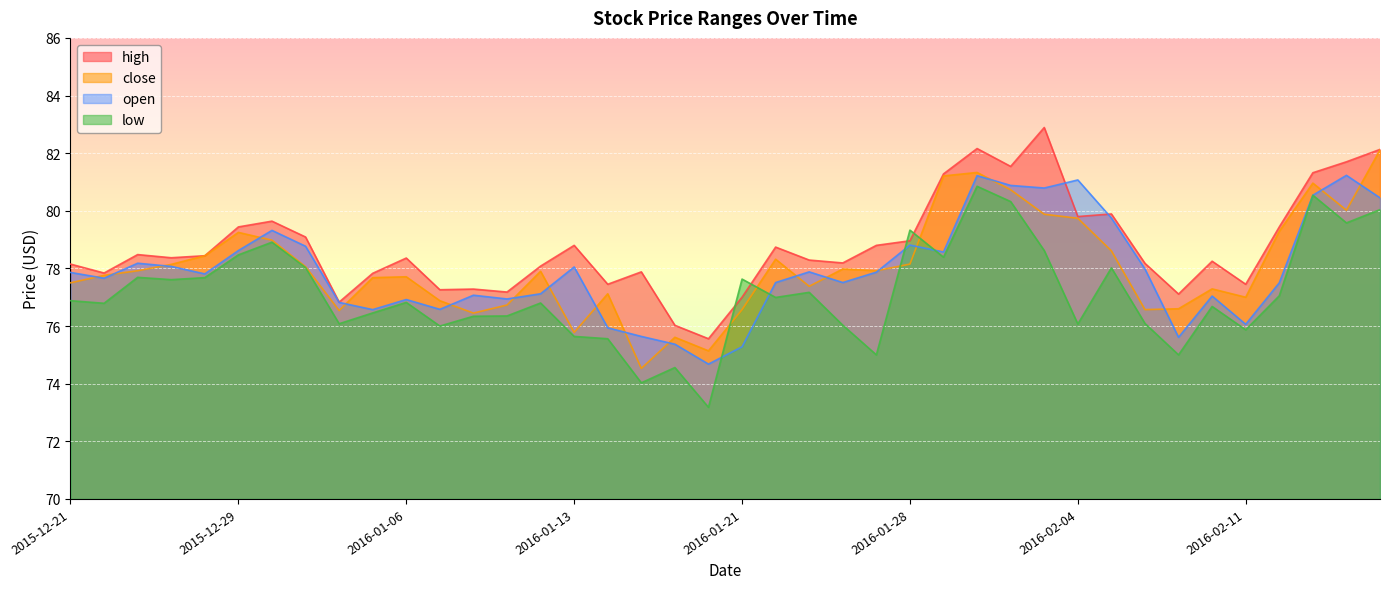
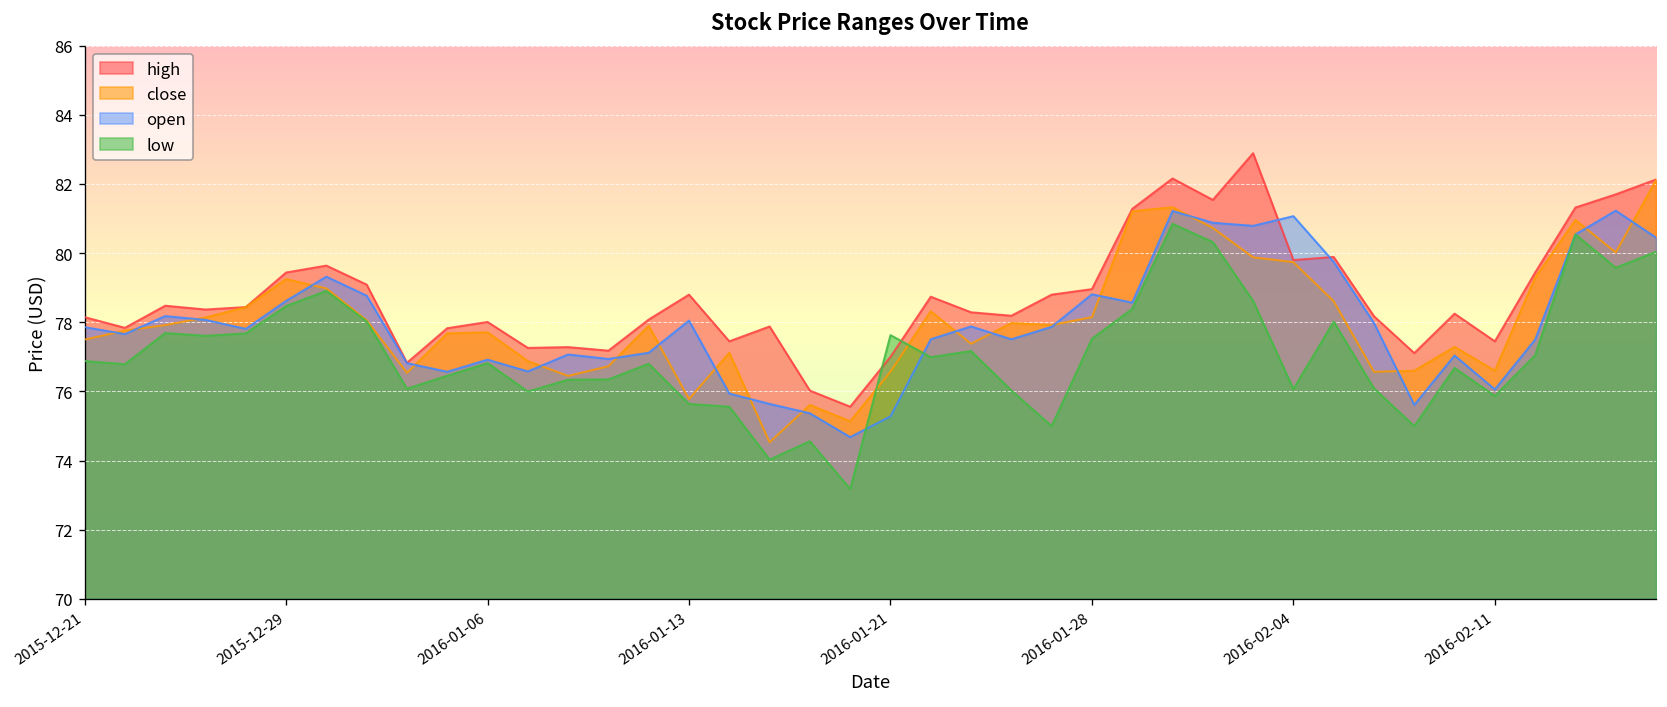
  {
    "high": {
      "2015-12-21": 78.2,
      "2015-12-29": 79.4,
-     "2016-01-06": 78.4,
+     "2016-01-06": 78.0,
      "2016-01-13": 78.8,
      "2016-01-21": 77.0,
      "2016-01-28": 79.0,
      "2016-02-11": 77.5
    },
    "close": {
      "2015-12-21": 77.5,
      "2015-12-29": 79.3,
      "2016-01-06": 77.7,
      "2016-01-13": 75.8,
      "2016-01-21": 76.6,
      "2016-01-28": 78.2,
-     "2016-02-11": 77.0
+     "2016-02-11": 76.6
    },
    "open": {
      "2015-12-21": 77.9,
      "2015-12-29": 78.6,
      "2016-01-06": 76.9,
      "2016-01-13": 78.1,
      "2016-01-21": 75.3,
      "2016-01-28": 78.8,
      "2016-02-04": 81.1,
      "2016-02-11": 76.1
    },
    "low": {
      "2015-12-21": 76.9,
      "2015-12-29": 78.5,
      "2016-01-06": 76.8,
      "2016-01-13": 75.6,
      "2016-01-21": 77.6,
-     "2016-01-28": 79.3,
+     "2016-01-28": 77.5,
      "2016-02-04": 76.1,
      "2016-02-11": 75.9
    }
  }
